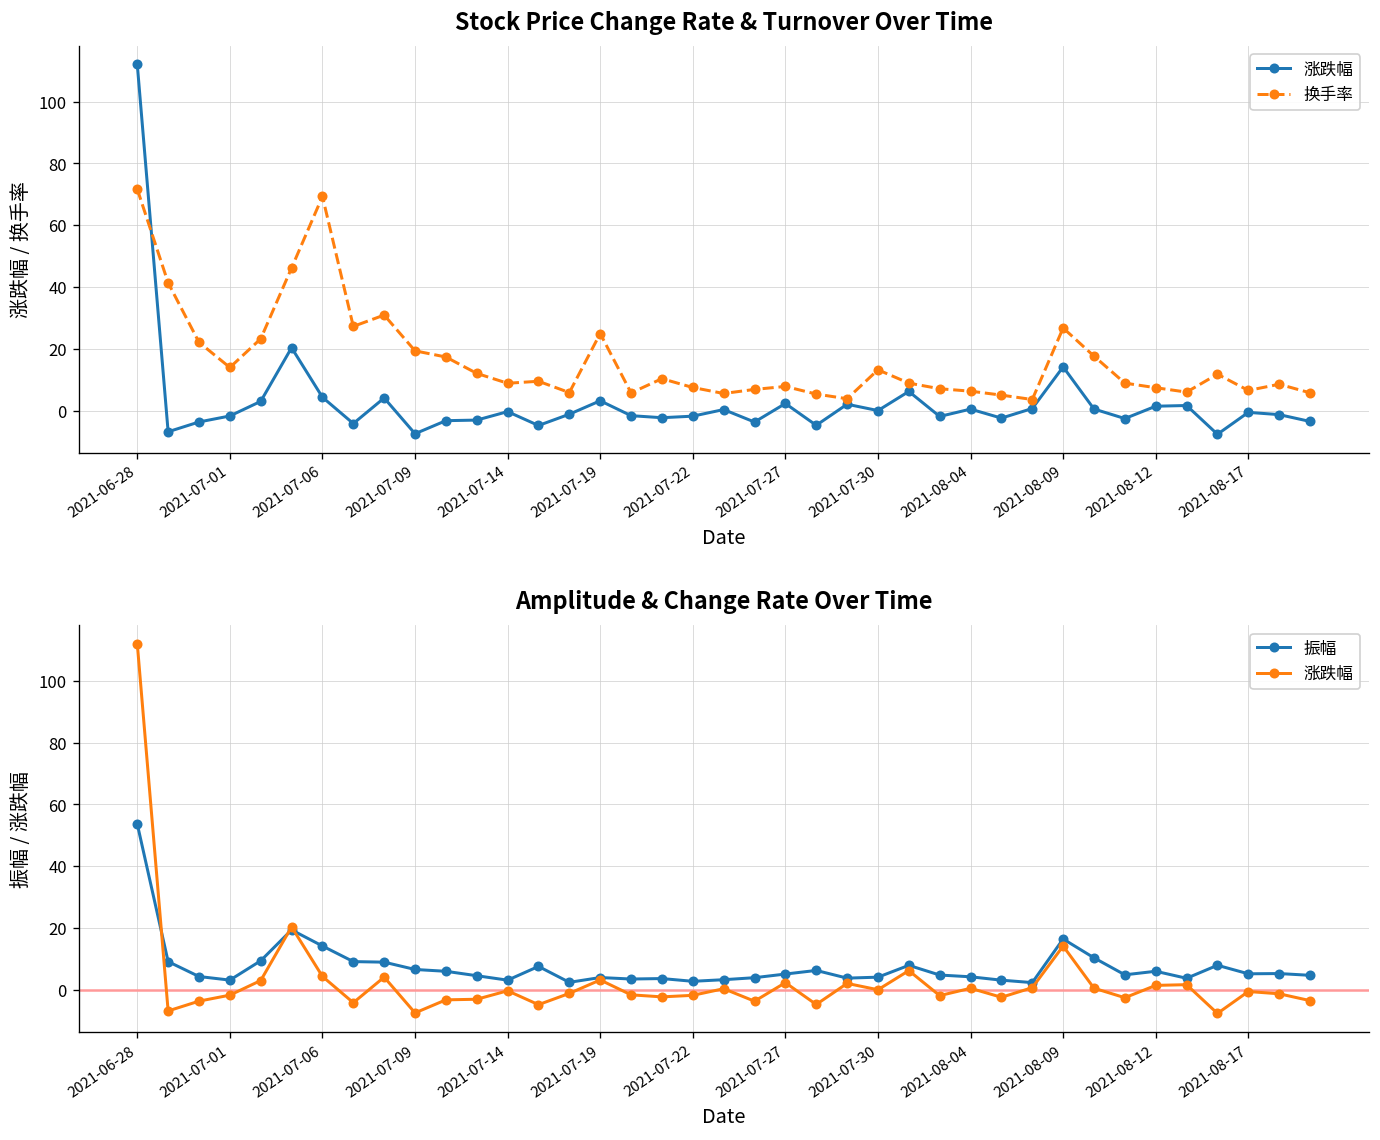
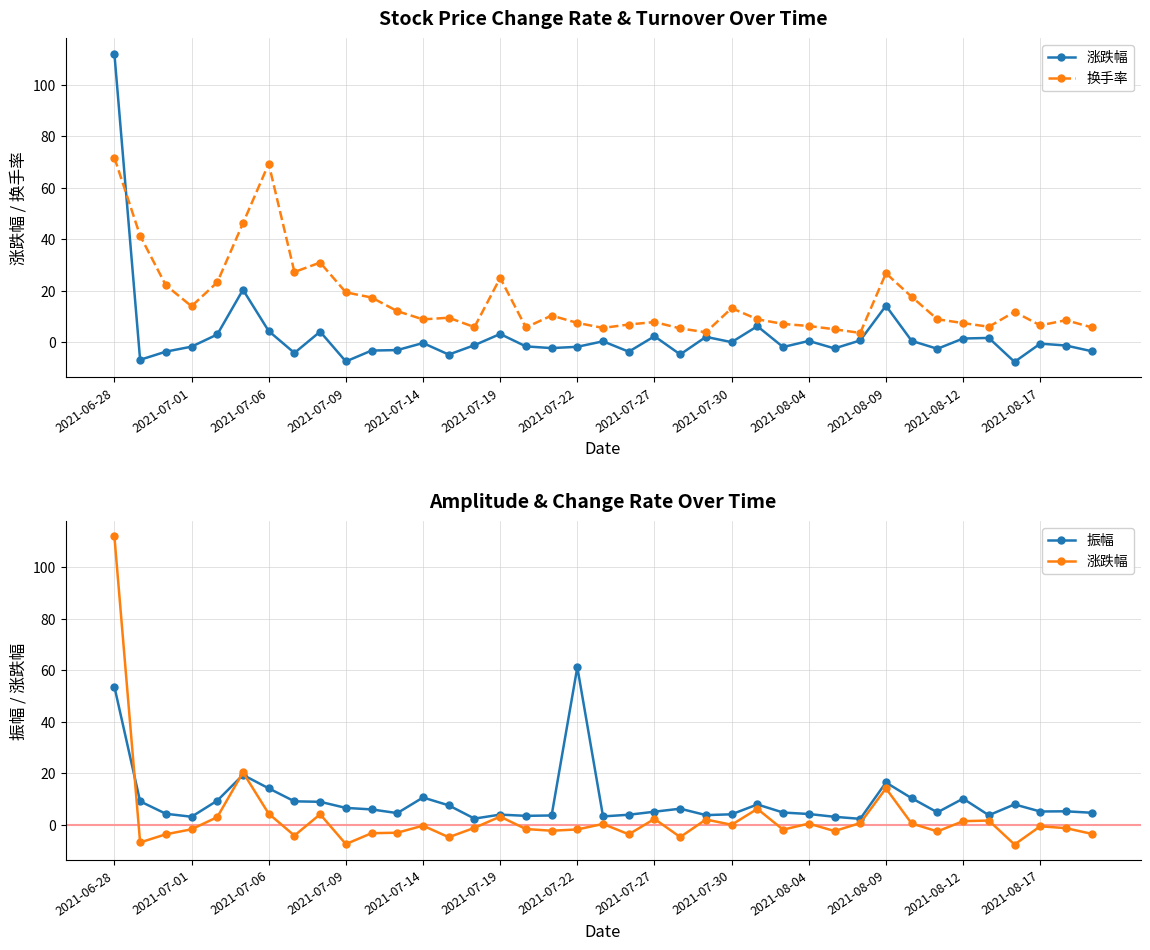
  {
    "Stock Price Change Rate & Turnover Over Time": {
      "换手率": {
        "2021-06-28": 72,
        "2021-07-01": 14,
        "2021-07-06": 69,
        "2021-07-09": 19,
        "2021-07-14": 9,
        "2021-07-19": 25,
        "2021-07-22": 7,
        "2021-07-27": 8,
        "2021-07-30": 13,
        "2021-08-04": 6,
        "2021-08-09": 27,
        "2021-08-12": 7,
        "2021-08-17": 7
      }
    },
    "Amplitude & Change Rate Over Time": {
      "振幅": {
        "2021-06-28": 54,
        "2021-07-01": 3,
        "2021-07-06": 14,
        "2021-07-09": 7,
-       "2021-07-14": 3,
-       "2021-07-22": 3,
+       "2021-07-14": 11,
+       "2021-07-22": 61,
        "2021-07-27": 5,
        "2021-07-30": 4,
        "2021-08-04": 4,
        "2021-08-09": 16,
-       "2021-08-12": 6,
+       "2021-08-12": 10,
        "2021-08-17": 5
      },
      "涨跌幅": {
        "2021-06-28": 112,
        "2021-07-01": -2,
        "2021-07-06": 4,
        "2021-07-09": -8,
        "2021-07-14": 0,
        "2021-07-22": -2,
        "2021-07-27": 2,
        "2021-07-30": 0,
        "2021-08-04": 0,
        "2021-08-09": 14,
        "2021-08-12": 1,
        "2021-08-17": -1
      }
    }
  }
